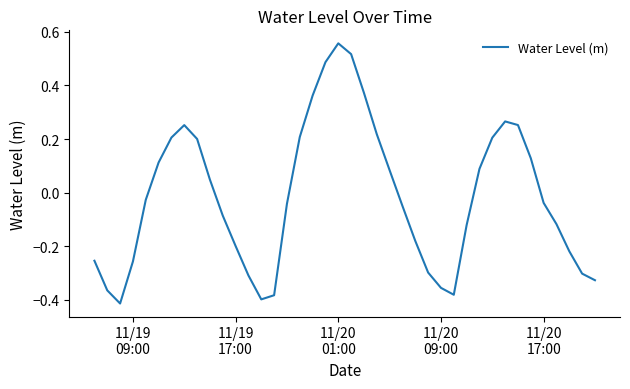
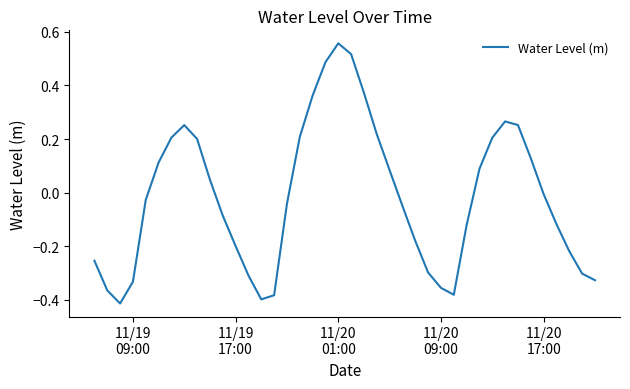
  {
-   "11/19 09:00": -0.26,
+   "11/19 09:00": -0.33,
    "11/19 17:00": -0.20,
    "11/20 01:00": 0.56,
    "11/20 09:00": -0.35,
-   "11/20 17:00": -0.04
+   "11/20 17:00": -0.01
  }
